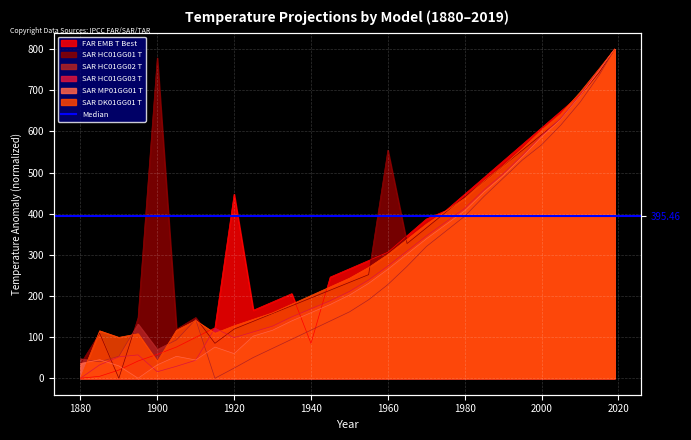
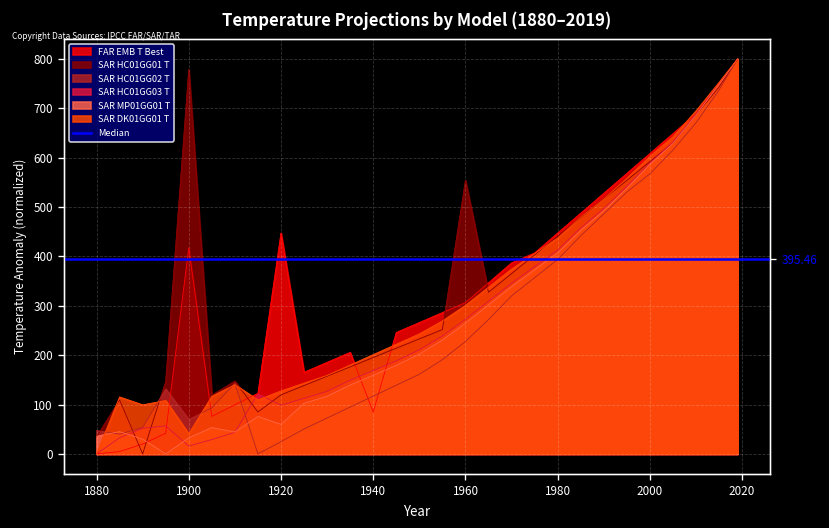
  {
    "FAR EMB T Best": {
-     "1900": 60,
+     "1900": 420,
      "1920": 450,
      "1940": 80,
      "1980": 450
    },
    "SAR HC01GG01 T": {
      "1900": 780,
      "1920": 120,
      "1960": 550
    },
    "SAR MP01GG01 T": {
      "1900": 30,
      "1920": 60,
      "1940": 160,
      "1960": 260
    },
    "SAR DK01GG01 T": {
      "1900": 40,
      "1920": 130
    }
  }
